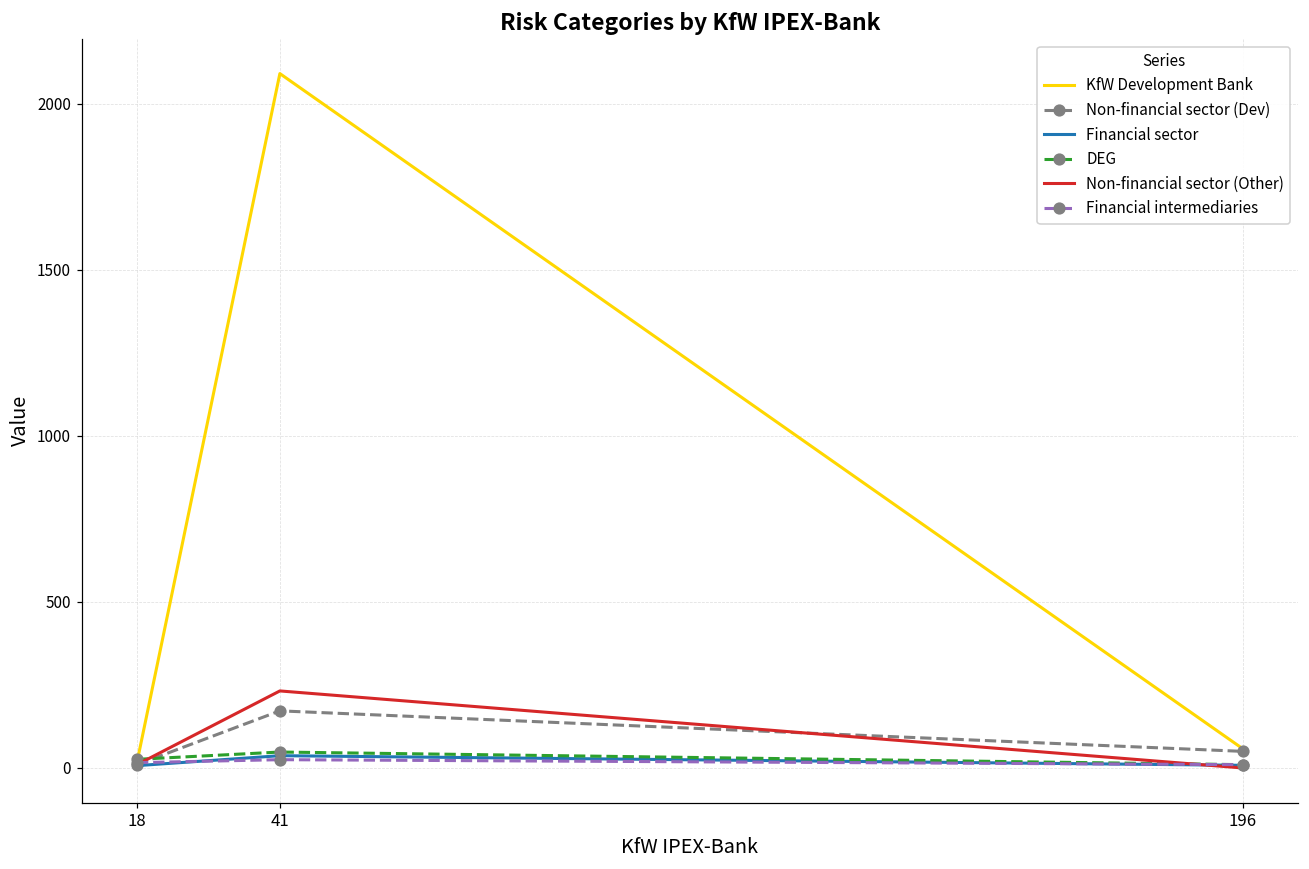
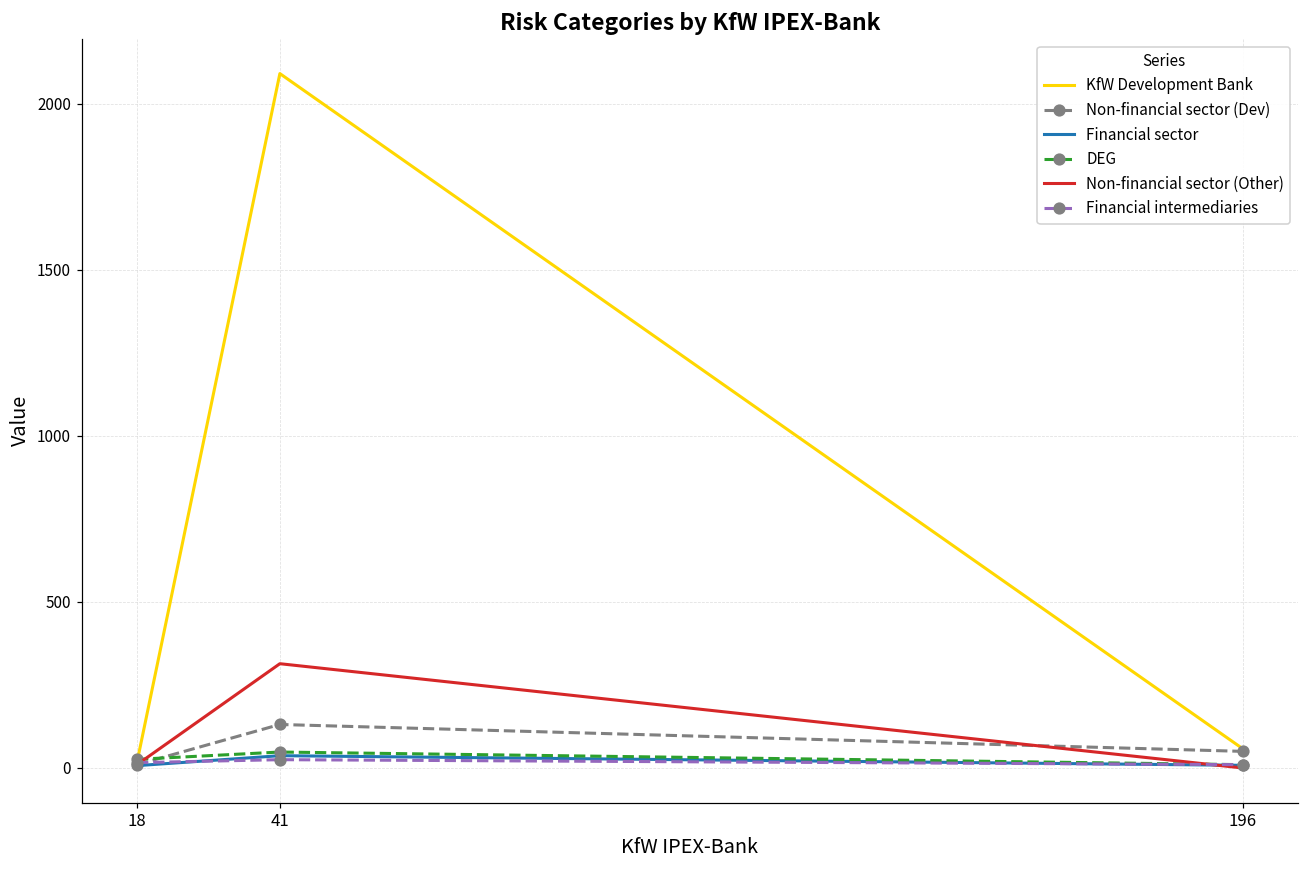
  {
    "KfW Development Bank": {
      "41": 2090
    },
    "Non-financial sector (Dev)": {
-     "41": 170
+     "41": 130
    },
    "Financial sector": {
      "41": 40
    },
    "DEG": {
      "18": 30,
      "41": 50
    },
    "Non-financial sector (Other)": {
-     "41": 230
+     "41": 310
    },
    "Financial intermediaries": {
      "41": 30
    }
  }
